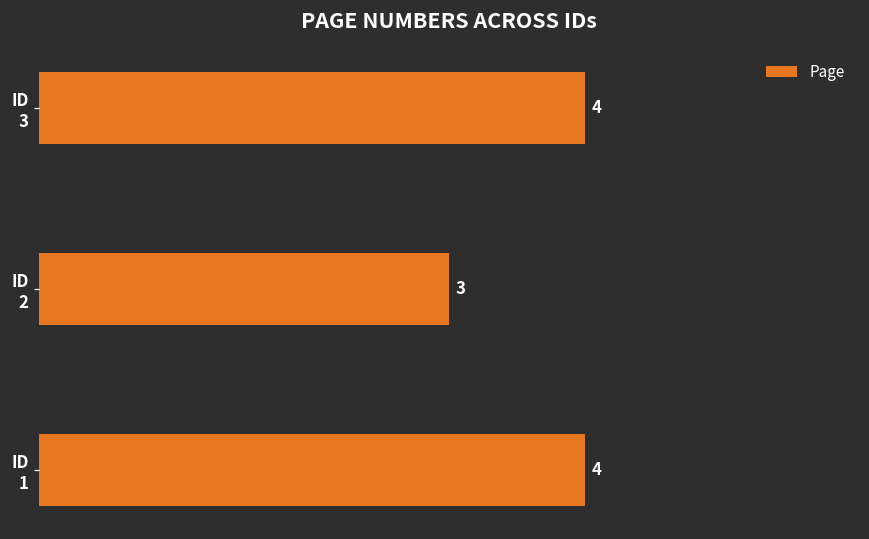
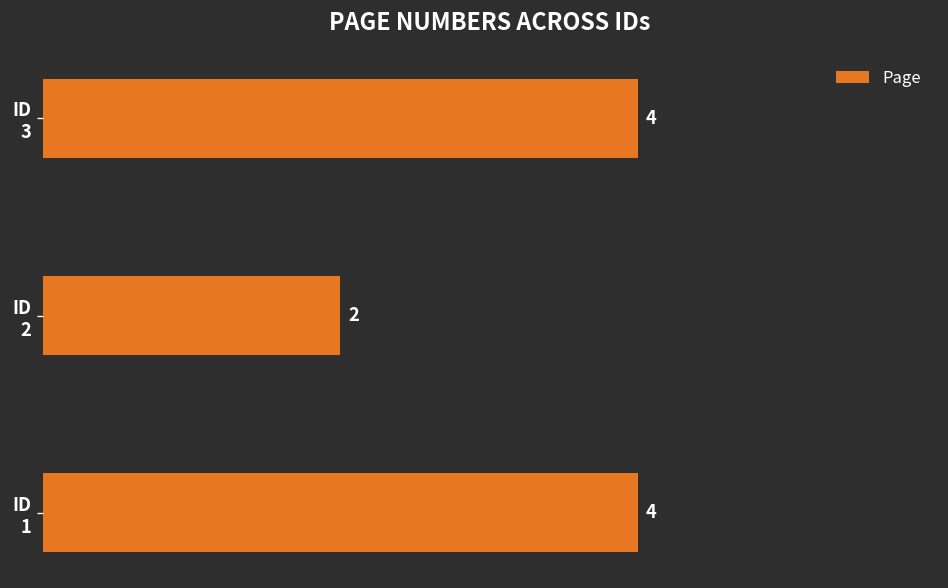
  {
    "ID 3": 4,
-   "ID 2": 3,
+   "ID 2": 2,
    "ID 1": 4
  }
